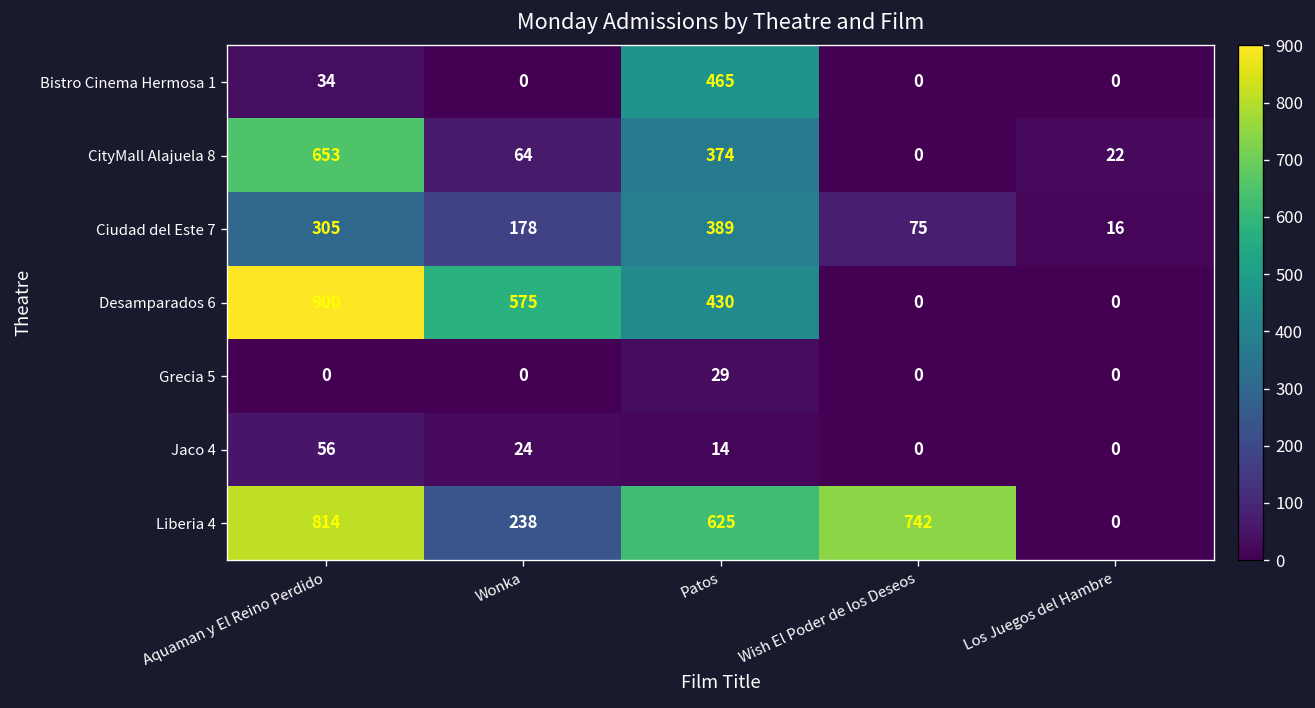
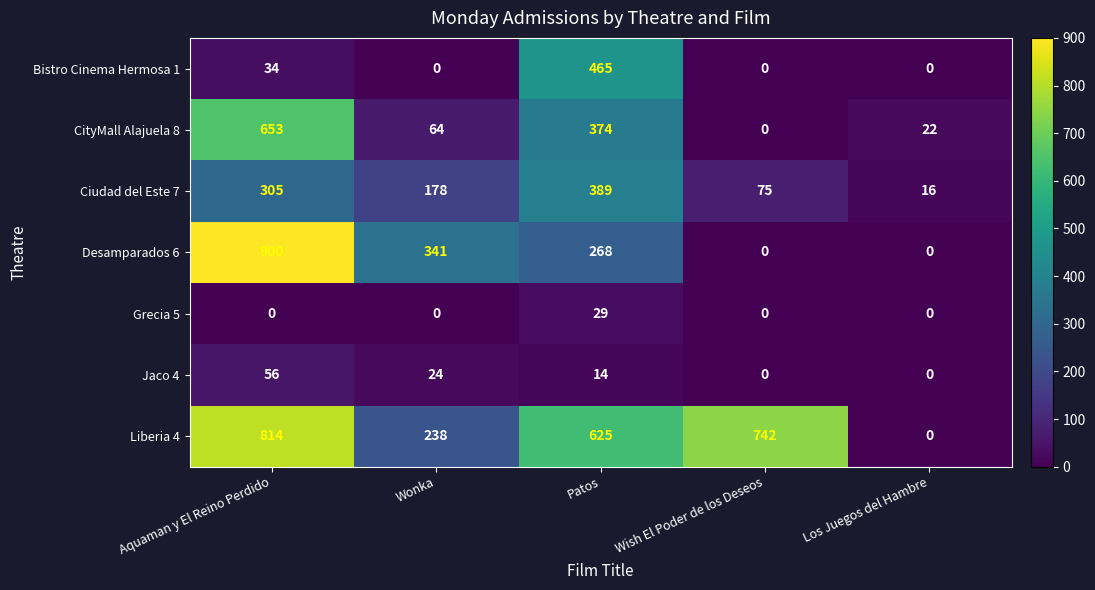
  {
    "Bistro Cinema Hermosa 1": {
      "Aquaman y El Reino Perdido": 34,
      "Wonka": 0,
      "Patos": 465,
      "Wish El Poder de los Deseos": 0,
      "Los Juegos del Hambre": 0
    },
    "CityMall Alajuela 8": {
      "Aquaman y El Reino Perdido": 653,
      "Wonka": 64,
      "Patos": 374,
      "Wish El Poder de los Deseos": 0,
      "Los Juegos del Hambre": 22
    },
    "Ciudad del Este 7": {
      "Aquaman y El Reino Perdido": 305,
      "Wonka": 178,
      "Patos": 389,
      "Wish El Poder de los Deseos": 75,
      "Los Juegos del Hambre": 16
    },
    "Desamparados 6": {
-     "Wonka": 575,
-     "Patos": 430,
+     "Wonka": 341,
+     "Patos": 268,
      "Wish El Poder de los Deseos": 0,
      "Los Juegos del Hambre": 0
    },
    "Grecia 5": {
      "Aquaman y El Reino Perdido": 0,
      "Wonka": 0,
      "Patos": 29,
      "Wish El Poder de los Deseos": 0,
      "Los Juegos del Hambre": 0
    },
    "Jaco 4": {
      "Aquaman y El Reino Perdido": 56,
      "Wonka": 24,
      "Patos": 14,
      "Wish El Poder de los Deseos": 0,
      "Los Juegos del Hambre": 0
    },
    "Liberia 4": {
      "Aquaman y El Reino Perdido": 814,
      "Wonka": 238,
      "Patos": 625,
      "Wish El Poder de los Deseos": 742,
      "Los Juegos del Hambre": 0
    }
  }
